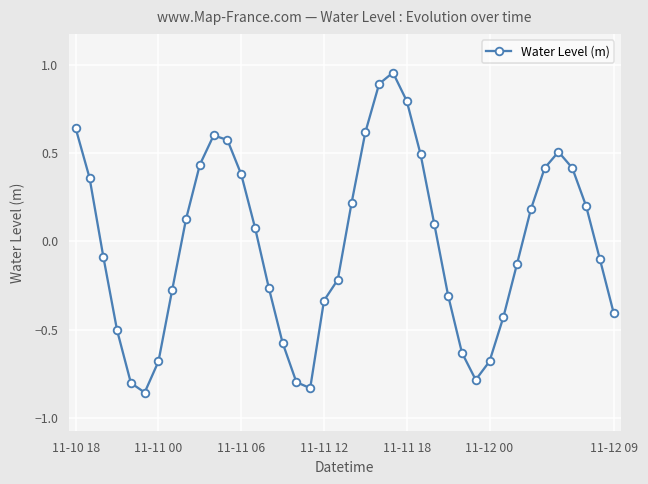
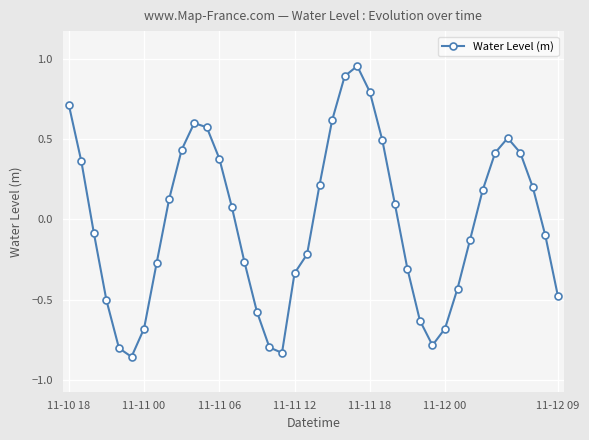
  {
-   "11-10 18": 0.64,
+   "11-10 18": 0.71,
    "11-11 00": -0.68,
    "11-11 06": 0.38,
    "11-11 12": -0.33,
    "11-11 18": 0.79,
    "11-12 00": -0.68,
-   "11-12 09": -0.40
+   "11-12 09": -0.47
  }
